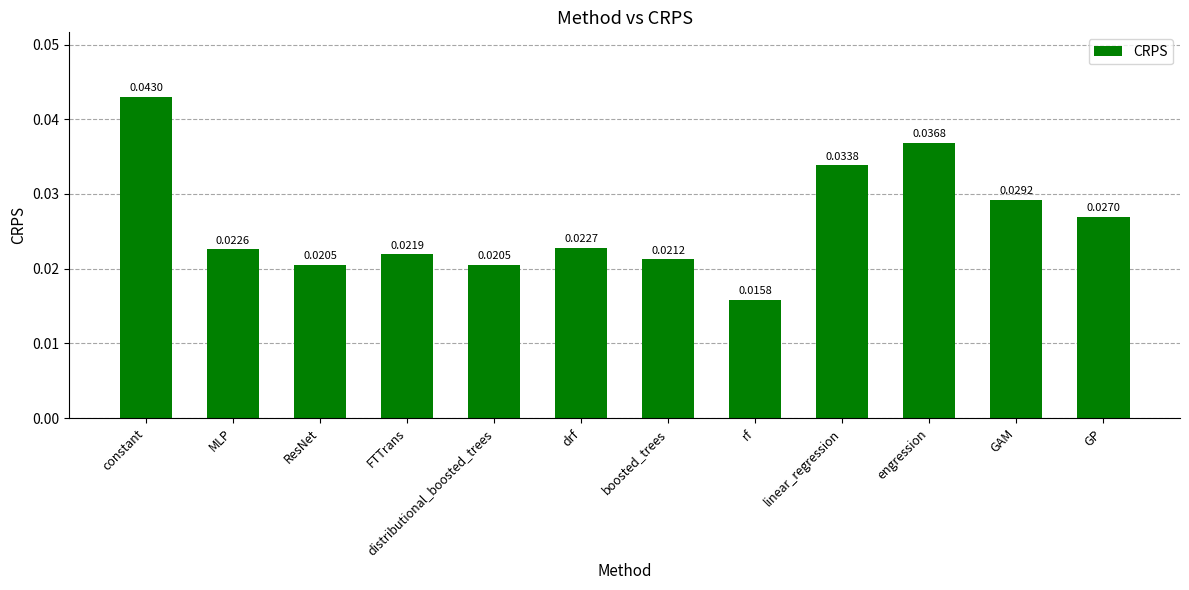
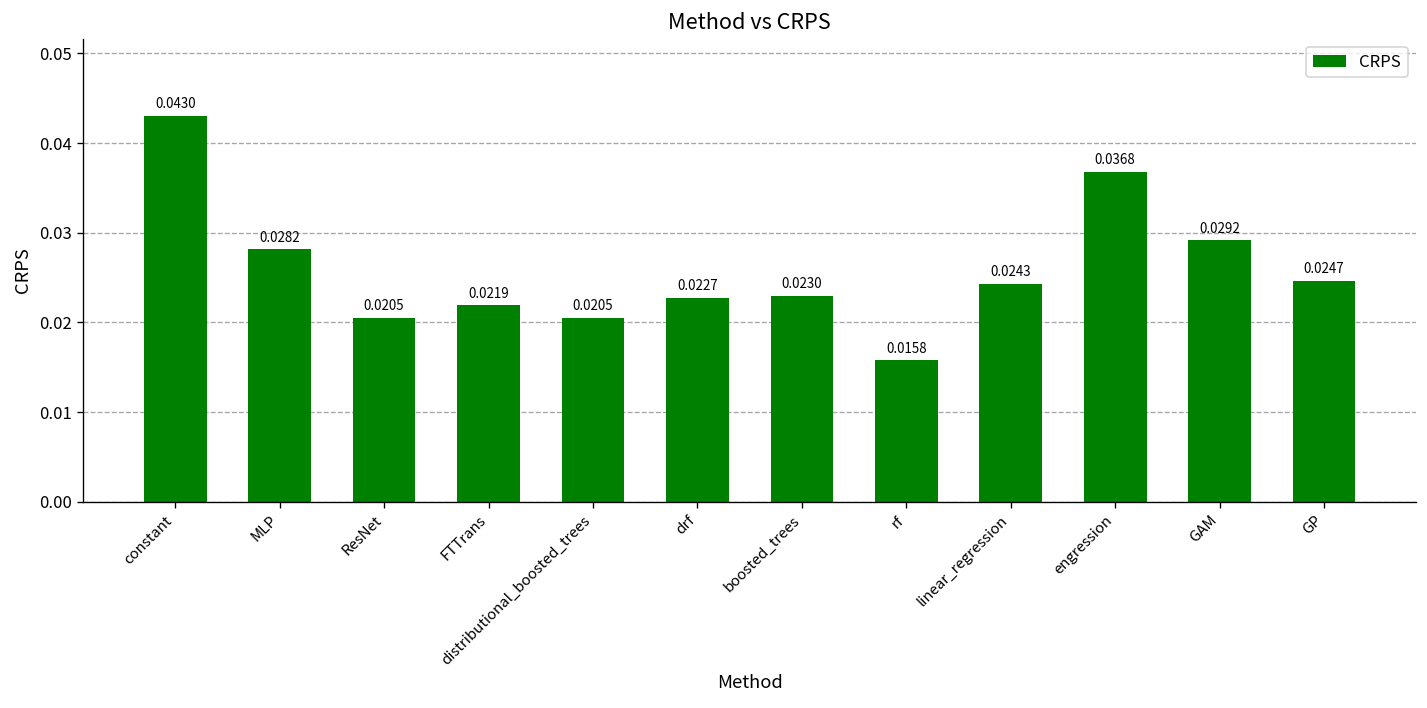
  {
    "constant": 0.0430,
-   "MLP": 0.0226,
+   "MLP": 0.0282,
    "ResNet": 0.0205,
    "FTTrans": 0.0219,
    "distributional_boosted_trees": 0.0205,
    "drf": 0.0227,
-   "boosted_trees": 0.0212,
+   "boosted_trees": 0.0230,
    "rf": 0.0158,
-   "linear_regression": 0.0338,
+   "linear_regression": 0.0243,
    "engression": 0.0368,
    "GAM": 0.0292,
-   "GP": 0.0270
+   "GP": 0.0247
  }
